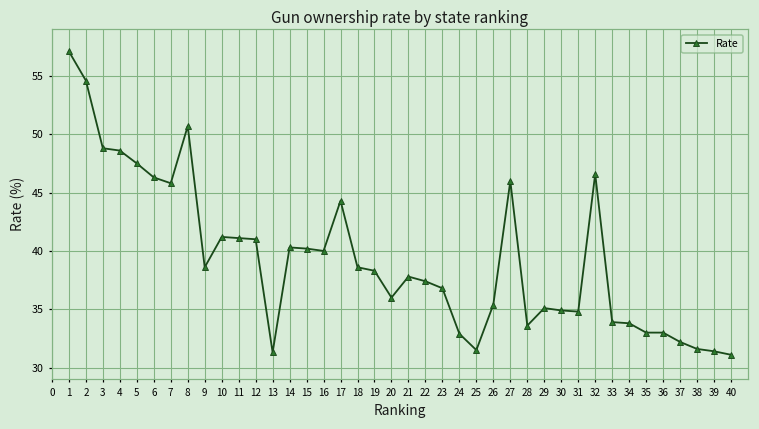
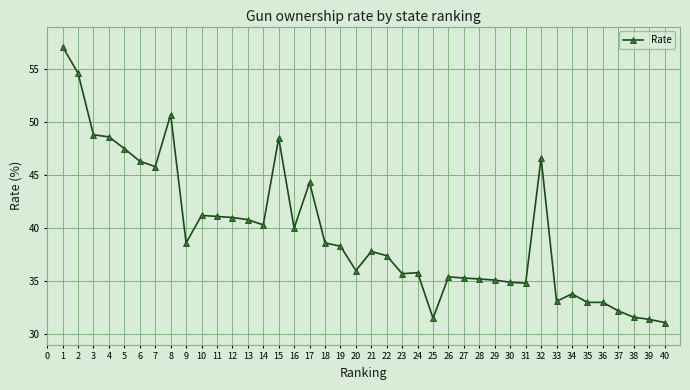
  {
    "1": 57.1,
    "2": 54.6,
    "3": 48.8,
    "4": 48.6,
    "5": 47.5,
    "6": 46.3,
    "7": 45.8,
    "8": 50.7,
    "9": 38.6,
    "10": 41.2,
    "11": 41.1,
    "12": 41.0,
-   "13": 31.3,
+   "13": 40.8,
    "14": 40.3,
-   "15": 40.2,
+   "15": 48.5,
    "16": 40.0,
    "17": 44.3,
    "18": 38.6,
    "19": 38.3,
    "20": 36.0,
    "21": 37.8,
    "22": 37.4,
-   "23": 36.8,
-   "24": 32.9,
+   "23": 35.7,
+   "24": 35.8,
    "25": 31.5,
    "26": 35.4,
-   "27": 46.0,
-   "28": 33.6,
+   "27": 35.3,
+   "28": 35.2,
    "29": 35.1,
    "30": 34.9,
    "31": 34.8,
    "32": 46.6,
-   "33": 33.9,
+   "33": 33.1,
    "34": 33.8,
    "35": 33.0,
    "36": 33.0,
    "37": 32.2,
    "38": 31.6,
    "39": 31.4,
    "40": 31.1
  }
